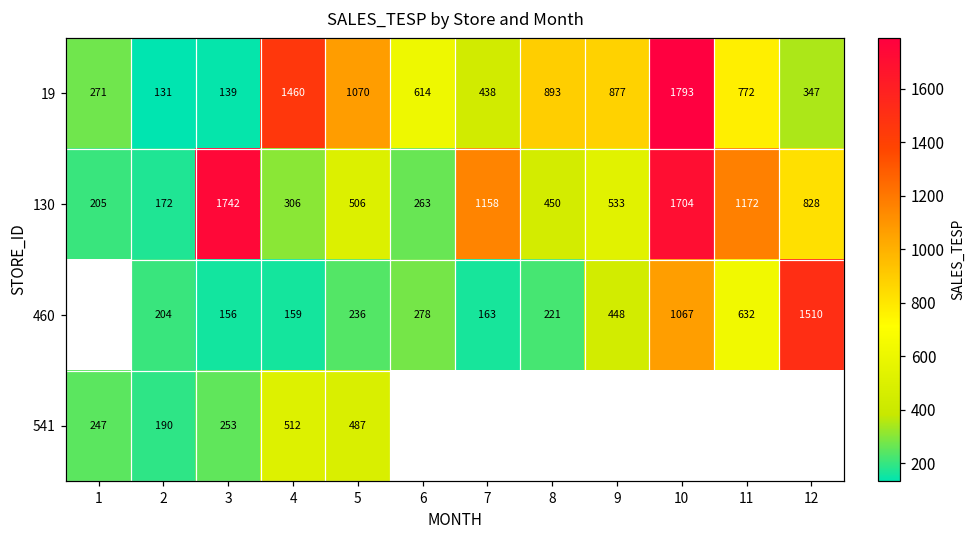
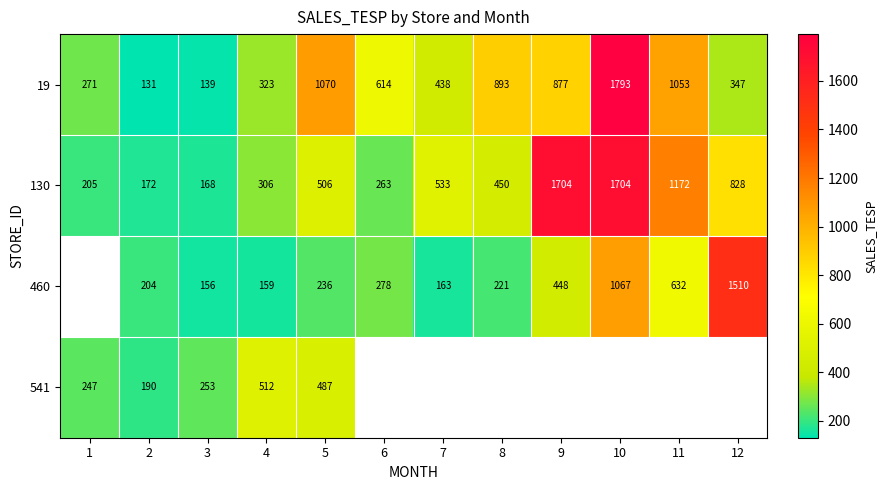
  {
    "19": {
      "1": 271,
      "2": 131,
      "3": 139,
-     "4": 1460,
+     "4": 323,
      "5": 1070,
      "6": 614,
      "7": 438,
      "8": 893,
      "9": 877,
      "10": 1793,
-     "11": 772,
+     "11": 1053,
      "12": 347
    },
    "130": {
      "1": 205,
      "2": 172,
-     "3": 1742,
+     "3": 168,
      "4": 306,
      "5": 506,
      "6": 263,
-     "7": 1158,
+     "7": 533,
      "8": 450,
-     "9": 533,
+     "9": 1704,
      "10": 1704,
      "11": 1172,
      "12": 828
    },
    "460": {
      "2": 204,
      "3": 156,
      "4": 159,
      "5": 236,
      "6": 278,
      "7": 163,
      "8": 221,
      "9": 448,
      "10": 1067,
      "11": 632,
      "12": 1510
    },
    "541": {
      "1": 247,
      "2": 190,
      "3": 253,
      "4": 512,
      "5": 487
    }
  }
